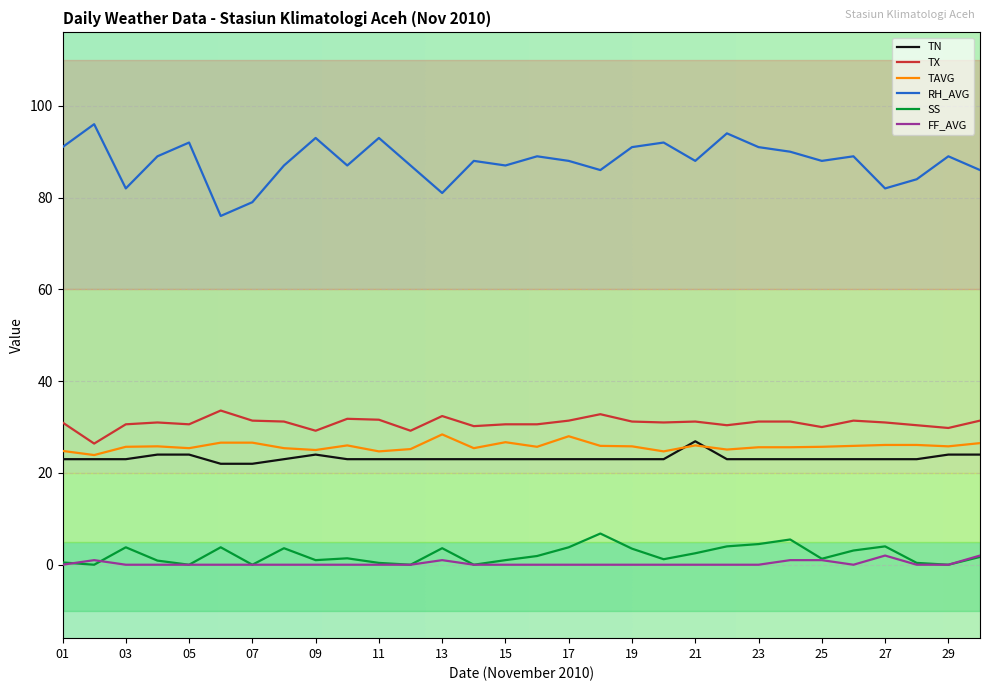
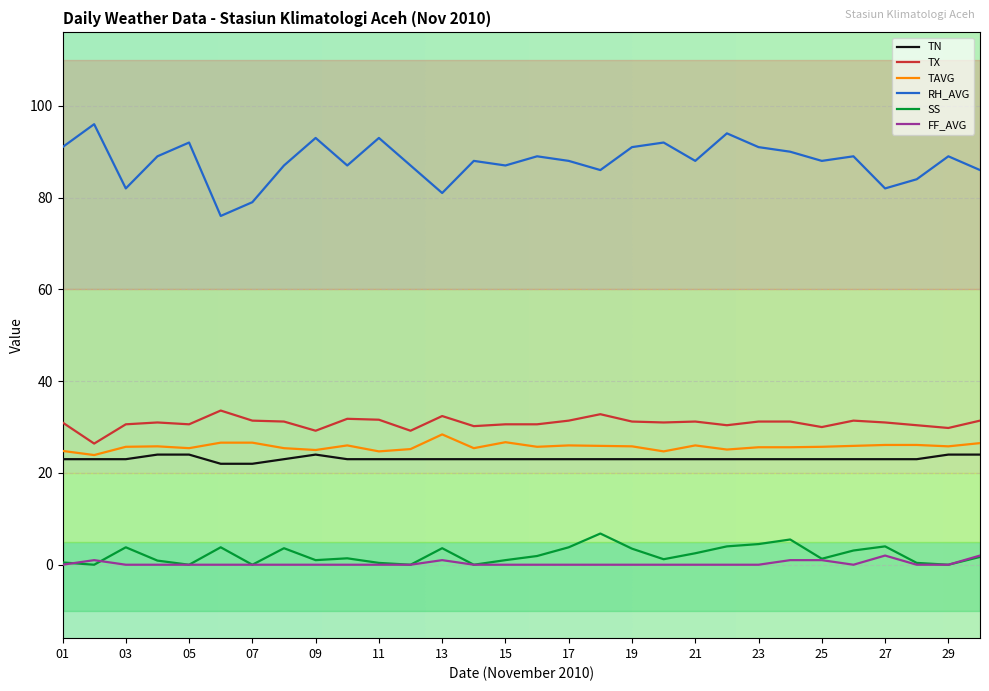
  {
    "TN": {
      "01": 23,
      "03": 23,
      "05": 24,
      "07": 22,
      "09": 24,
      "11": 23,
      "13": 23,
      "15": 23,
      "17": 23,
      "19": 23,
-     "21": 27,
+     "21": 23,
      "23": 23,
      "25": 23,
      "27": 23,
      "29": 24
    },
    "TX": {
      "01": 31,
      "03": 31,
      "05": 31,
      "07": 31,
      "09": 29,
      "11": 32,
      "13": 32,
      "15": 31,
      "17": 31,
      "19": 31,
      "21": 31,
      "23": 31,
      "25": 30,
      "27": 31,
      "29": 30
    },
    "TAVG": {
      "01": 25,
      "03": 26,
      "05": 25,
      "07": 27,
      "09": 25,
      "11": 25,
      "13": 28,
      "15": 27,
-     "17": 28,
+     "17": 26,
      "19": 26,
      "21": 26,
      "23": 26,
      "25": 26,
      "27": 26,
      "29": 26
    },
    "RH_AVG": {
      "01": 91,
      "03": 82,
      "05": 92,
      "07": 79,
      "09": 93,
      "11": 93,
      "13": 81,
      "15": 87,
      "17": 88,
      "19": 91,
      "21": 88,
      "23": 91,
      "25": 88,
      "27": 82,
      "29": 89
    },
    "SS": {
      "03": 4,
      "09": 1,
      "13": 4,
      "15": 1,
      "17": 4,
      "19": 4,
      "21": 3,
      "23": 5,
      "27": 4
    },
    "FF_AVG": {
      "03": 0,
      "09": 0,
      "13": 1,
      "15": 0,
      "17": 0,
      "19": 0,
      "21": 0,
      "23": 0,
      "27": 2
    }
  }
